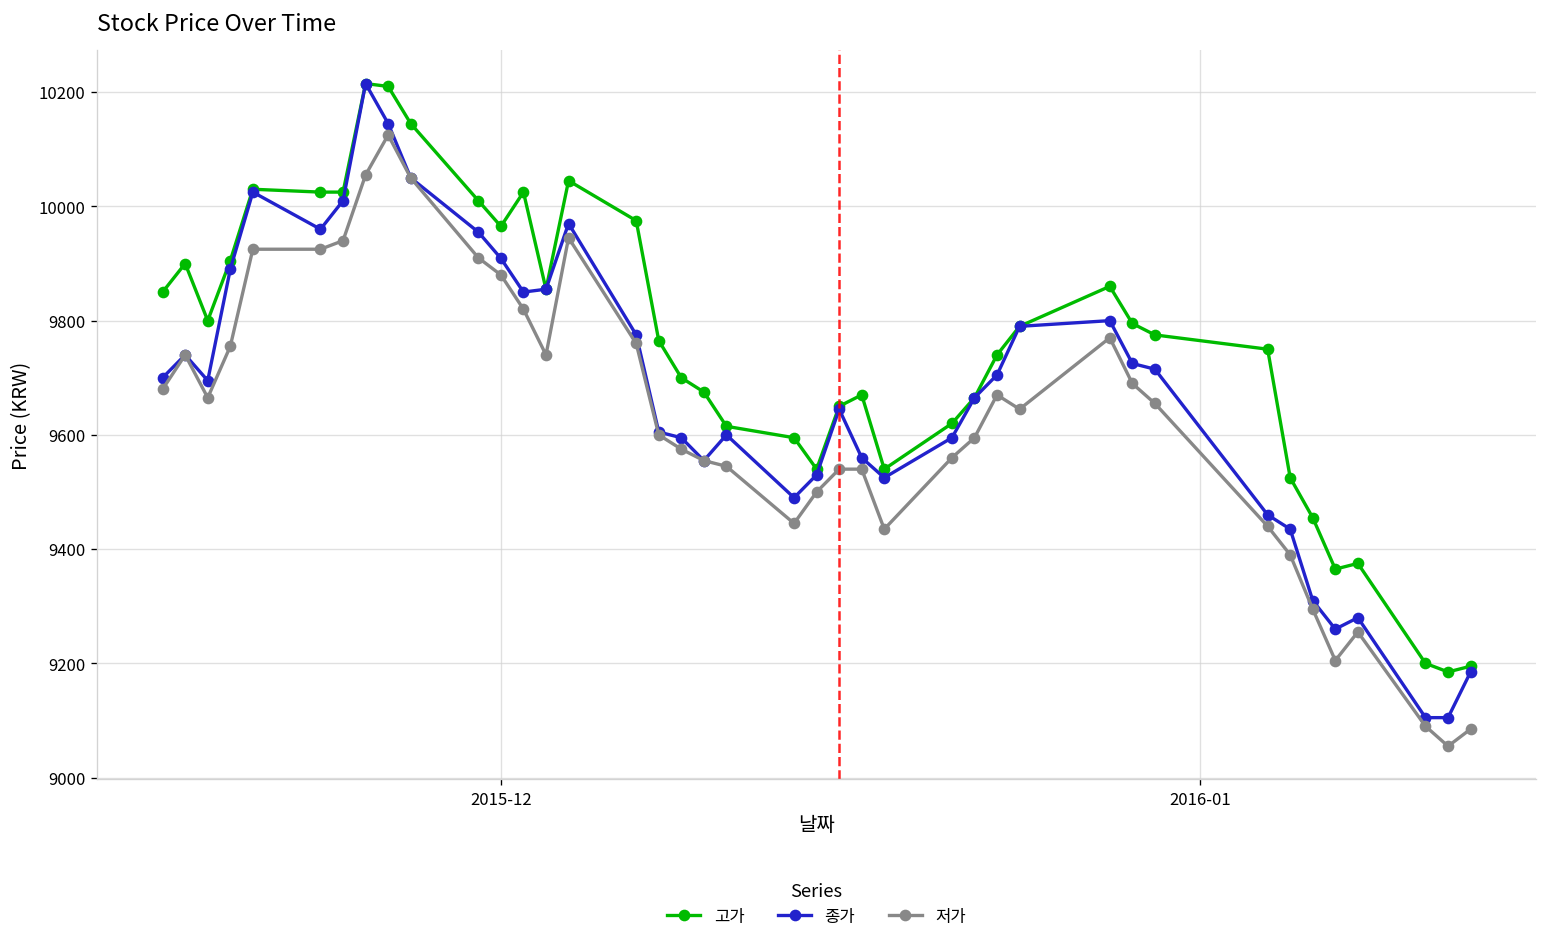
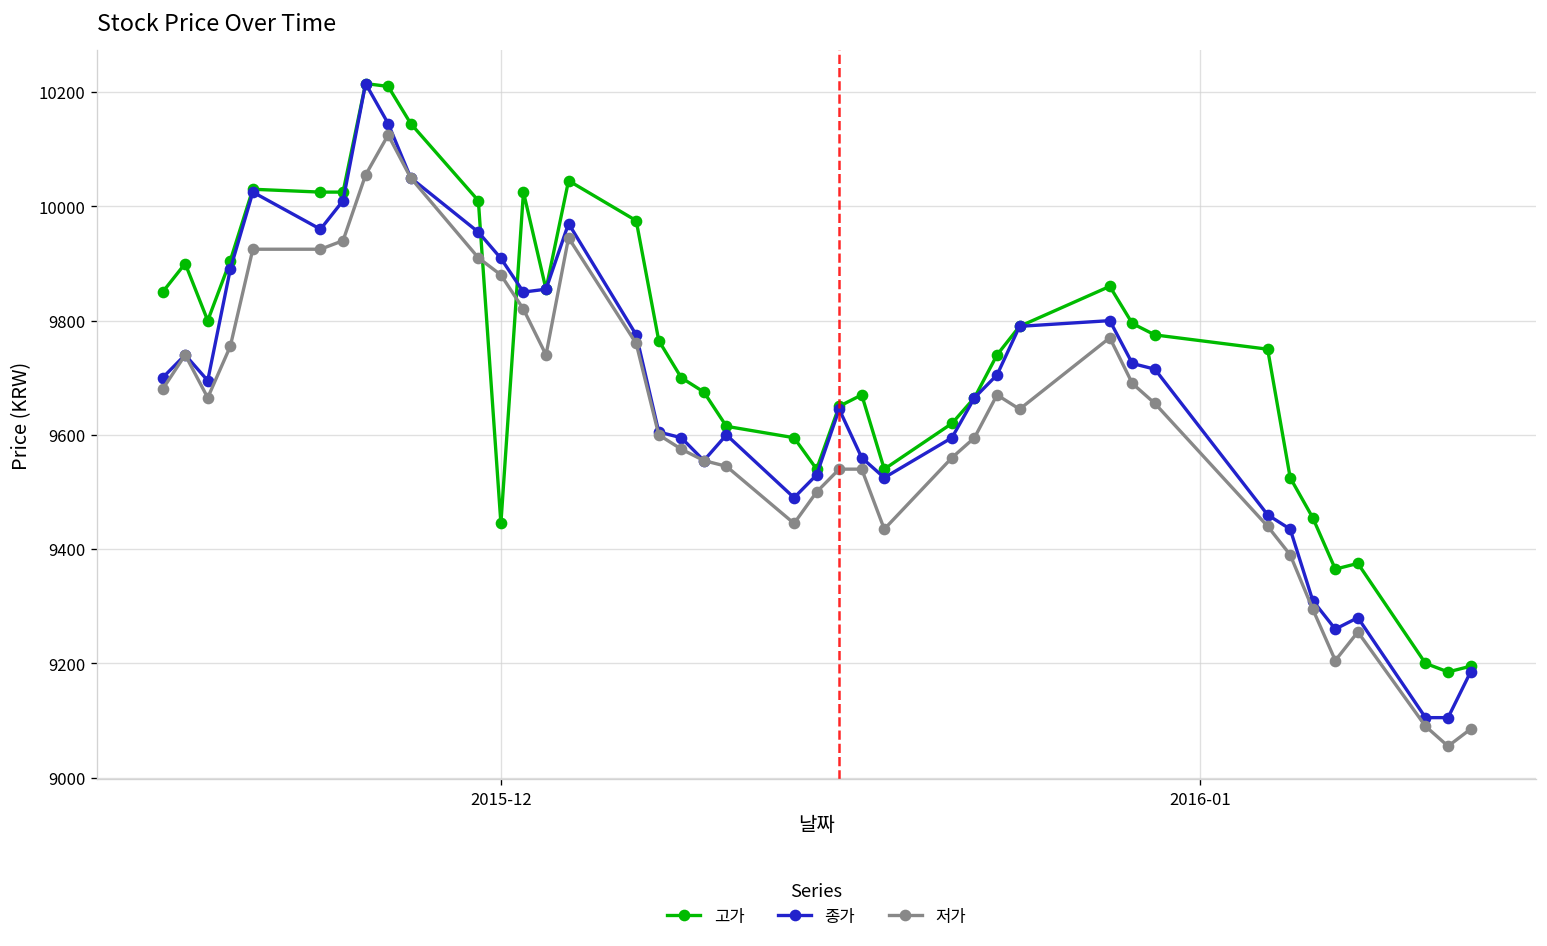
  {
    "고가": {
-     "2015-12": 9970
+     "2015-12": 9450
    },
    "종가": {
      "2015-12": 9910
    },
    "저가": {
      "2015-12": 9880
    }
  }
